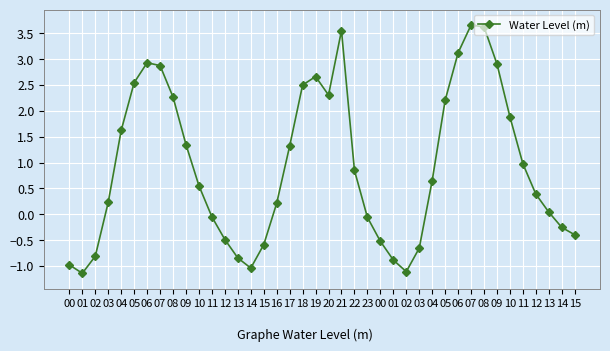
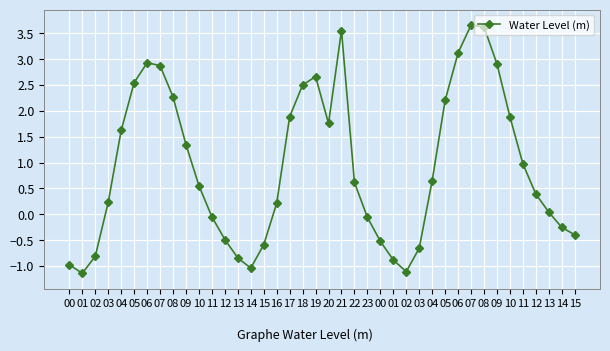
  {
    "16": 0.2,
-   "17": 1.3,
+   "17": 1.9,
    "18": 2.5,
    "19": 2.7,
-   "20": 2.3,
+   "20": 1.8,
    "21": 3.6,
-   "22": 0.8,
+   "22": 0.6,
    "23": -0.1
  }
